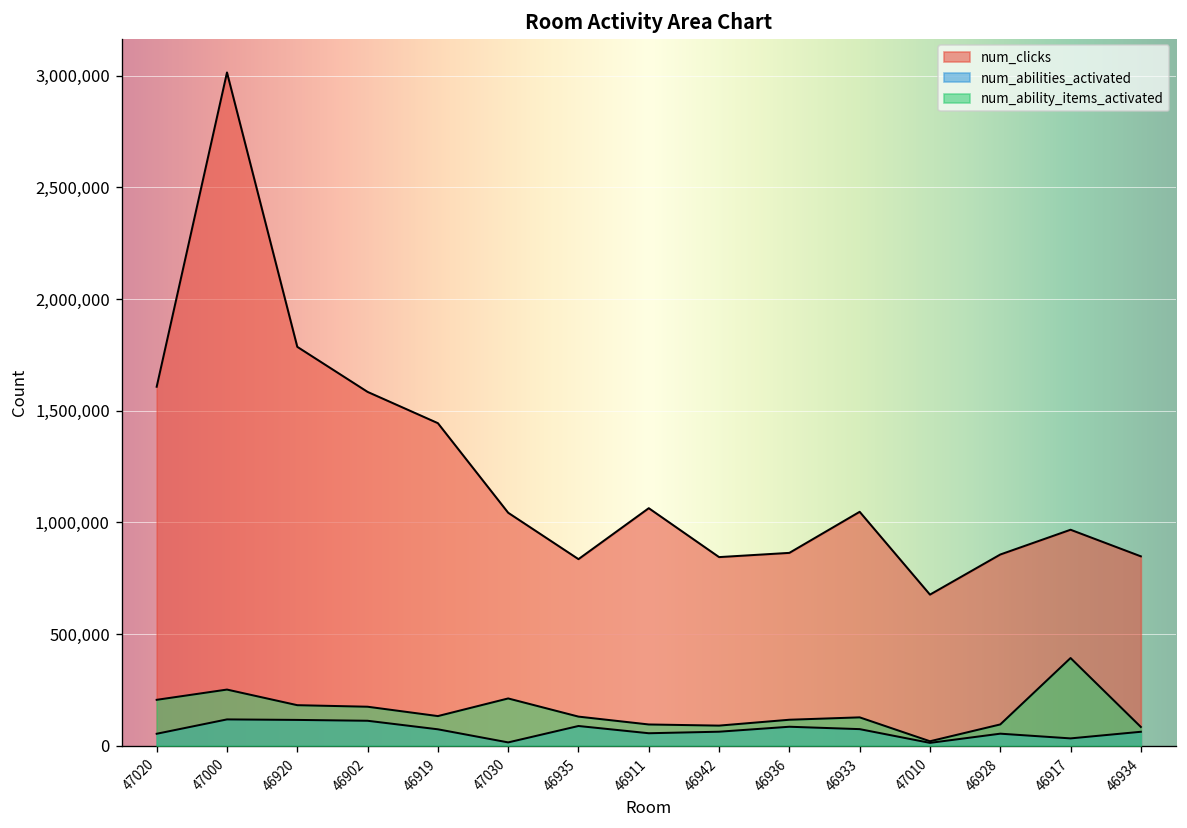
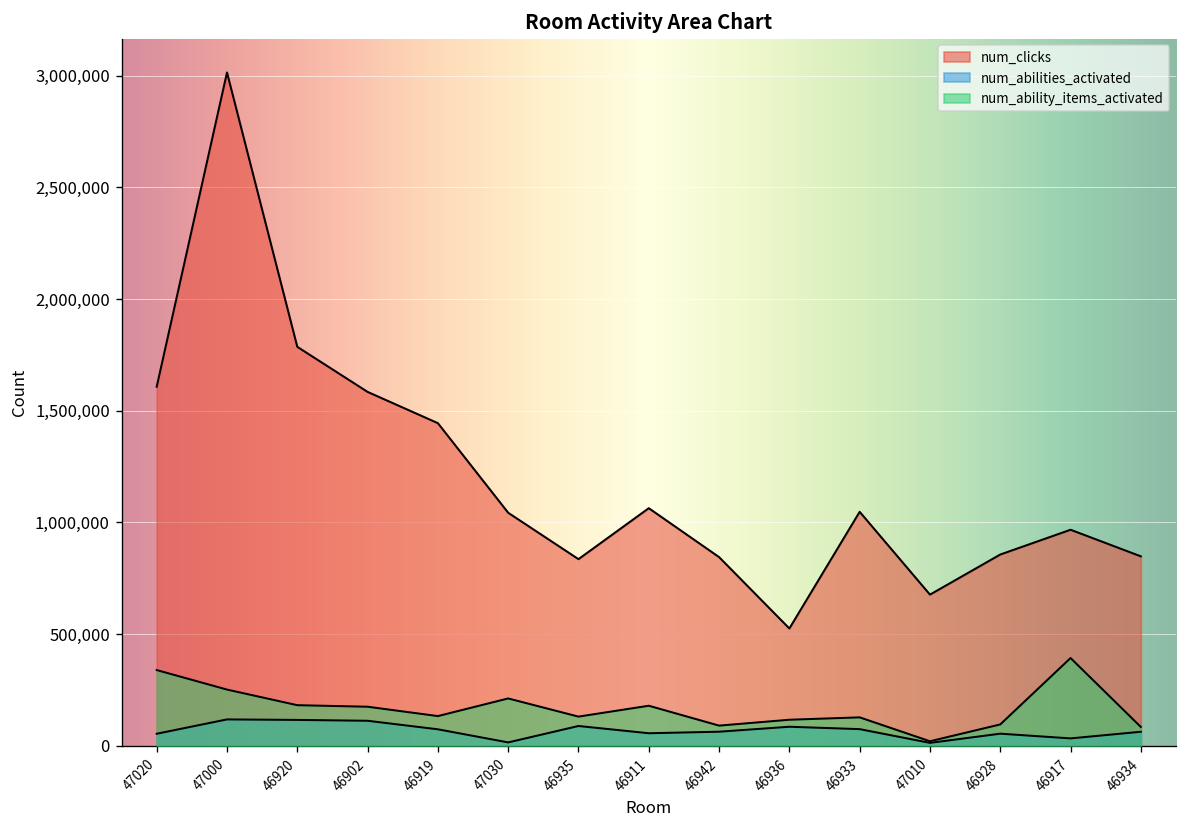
  {
    "num_clicks": {
      "47020": "1,610,000",
      "47000": "3,010,000",
      "46920": "1,790,000",
      "46902": "1,580,000",
      "46919": "1,440,000",
      "47030": "1,040,000",
      "46935": "840,000",
      "46911": "1,060,000",
      "46942": "840,000",
-     "46936": "860,000",
+     "46936": "530,000",
      "46933": "1,050,000",
      "47010": "680,000",
      "46928": "860,000",
      "46917": "970,000",
      "46934": "850,000"
    },
    "num_abilities_activated": {
      "47020": "50,000",
      "47000": "120,000",
      "46920": "120,000",
      "46902": "110,000",
      "46919": "70,000",
      "47030": "20,000",
      "46935": "90,000",
      "46911": "60,000",
      "46942": "60,000",
      "46936": "90,000",
      "46933": "70,000",
      "46928": "50,000",
      "46917": "30,000",
      "46934": "60,000"
    },
    "num_ability_items_activated": {
-     "47020": "210,000",
+     "47020": "340,000",
      "47000": "250,000",
      "46920": "180,000",
      "46902": "180,000",
      "46919": "130,000",
      "47030": "210,000",
      "46935": "130,000",
-     "46911": "100,000",
+     "46911": "180,000",
      "46942": "90,000",
      "46936": "120,000",
      "46933": "130,000",
      "46928": "100,000",
      "46917": "390,000",
      "46934": "80,000"
    }
  }
